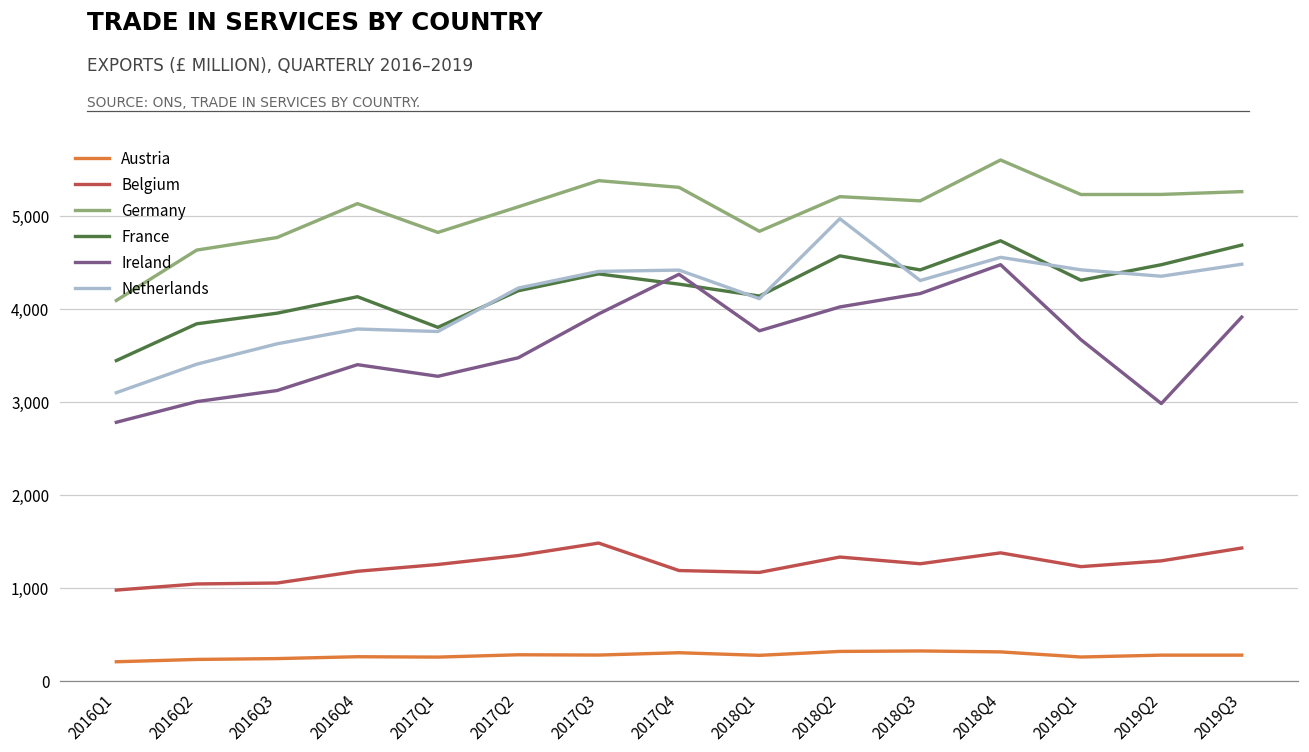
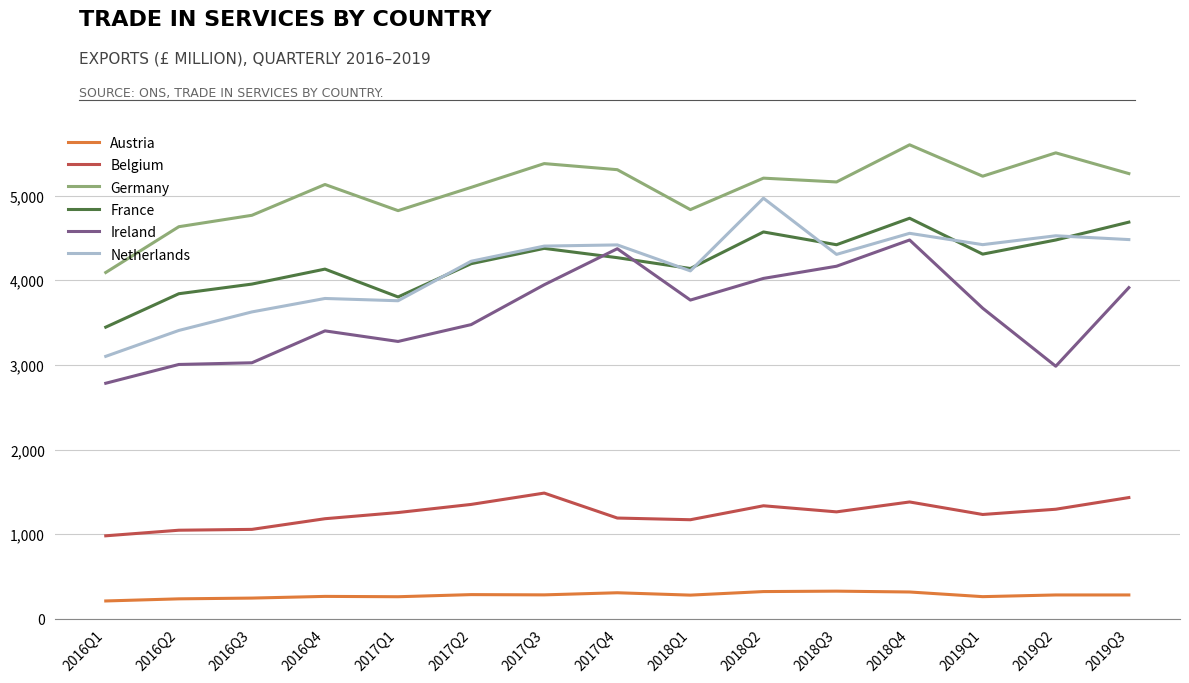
  {
    "Germany": {
      "2016Q1": "4,100",
      "2016Q2": "4,600",
      "2016Q3": "4,800",
      "2016Q4": "5,100",
      "2017Q1": "4,800",
      "2017Q2": "5,100",
      "2017Q3": "5,400",
      "2017Q4": "5,300",
      "2018Q1": "4,800",
      "2018Q2": "5,200",
      "2018Q3": "5,200",
      "2018Q4": "5,600",
      "2019Q1": "5,200",
-     "2019Q2": "5,200",
+     "2019Q2": "5,500",
      "2019Q3": "5,300"
    },
    "France": {
      "2016Q1": "3,400",
      "2016Q2": "3,800",
      "2016Q3": "4,000",
      "2016Q4": "4,100",
      "2017Q1": "3,800",
      "2017Q4": "4,300",
      "2018Q2": "4,600",
      "2018Q3": "4,400",
      "2018Q4": "4,700",
      "2019Q1": "4,300",
      "2019Q2": "4,500",
      "2019Q3": "4,700"
    },
    "Ireland": {
      "2016Q1": "2,800",
      "2016Q2": "3,000",
-     "2016Q3": "3,100",
+     "2016Q3": "3,000",
      "2016Q4": "3,400",
      "2017Q1": "3,300",
      "2017Q2": "3,500",
      "2017Q3": "3,900",
      "2017Q4": "4,400",
      "2018Q1": "3,800",
      "2018Q2": "4,000",
      "2018Q3": "4,200",
      "2018Q4": "4,500",
      "2019Q1": "3,700",
      "2019Q2": "3,000",
      "2019Q3": "3,900"
    },
    "Netherlands": {
      "2016Q1": "3,100",
      "2016Q2": "3,400",
      "2016Q3": "3,600",
      "2016Q4": "3,800",
      "2017Q1": "3,800",
      "2017Q4": "4,400",
      "2018Q2": "5,000",
      "2018Q3": "4,300",
      "2018Q4": "4,600",
      "2019Q1": "4,400",
-     "2019Q2": "4,400",
+     "2019Q2": "4,500",
      "2019Q3": "4,500"
    }
  }
